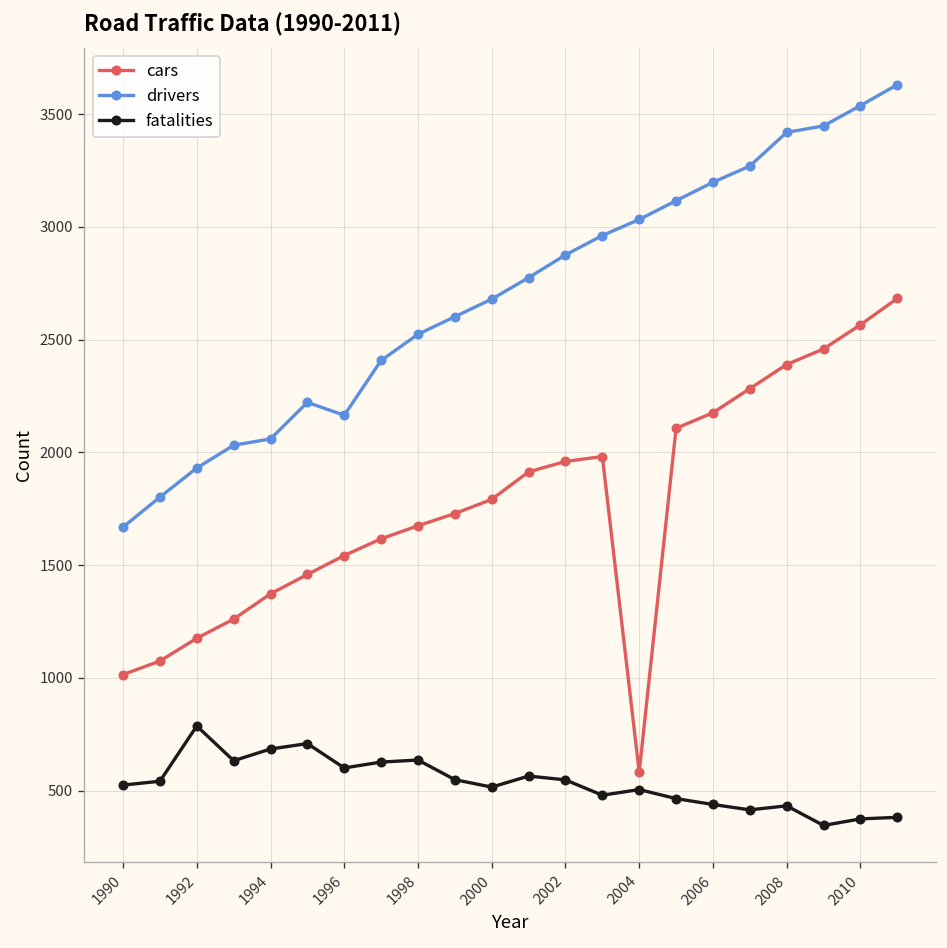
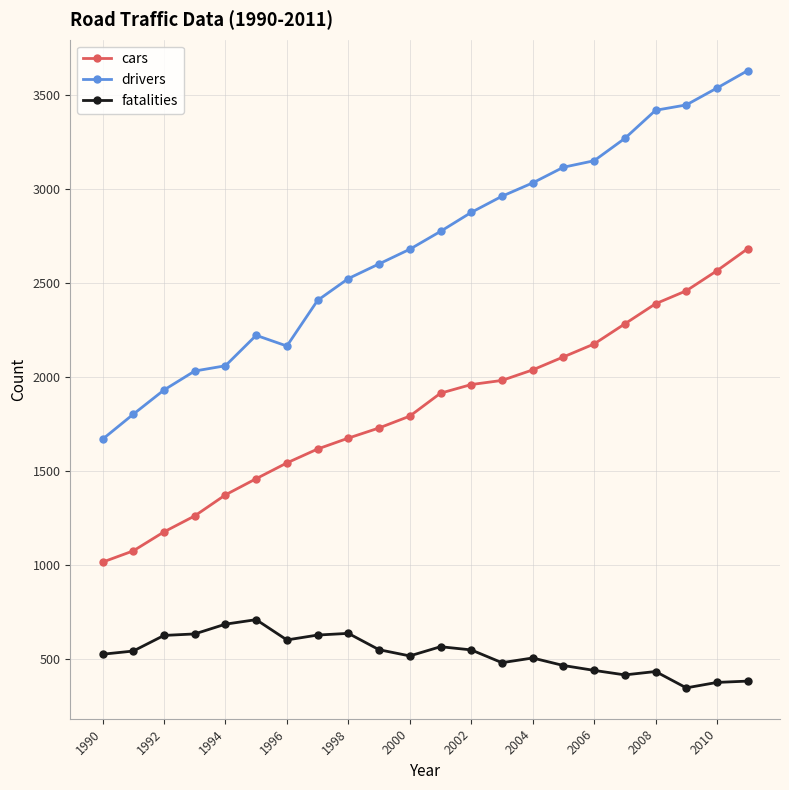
  {
    "cars": {
      "1990": 1020,
      "1992": 1180,
      "1994": 1370,
      "1996": 1540,
      "1998": 1680,
      "2000": 1790,
      "2002": 1960,
-     "2004": 580,
+     "2004": 2040,
      "2006": 2180,
      "2008": 2390,
      "2010": 2570
    },
    "drivers": {
      "1990": 1670,
      "1992": 1930,
      "1994": 2060,
      "1996": 2170,
      "1998": 2520,
      "2000": 2680,
      "2002": 2880,
      "2004": 3030,
-     "2006": 3200,
+     "2006": 3150,
      "2008": 3420,
      "2010": 3540
    },
    "fatalities": {
      "1990": 530,
-     "1992": 790,
+     "1992": 630,
      "1994": 690,
      "1996": 600,
      "1998": 640,
      "2000": 520,
      "2002": 550,
      "2004": 510,
      "2006": 440,
      "2008": 430,
      "2010": 380
    }
  }
